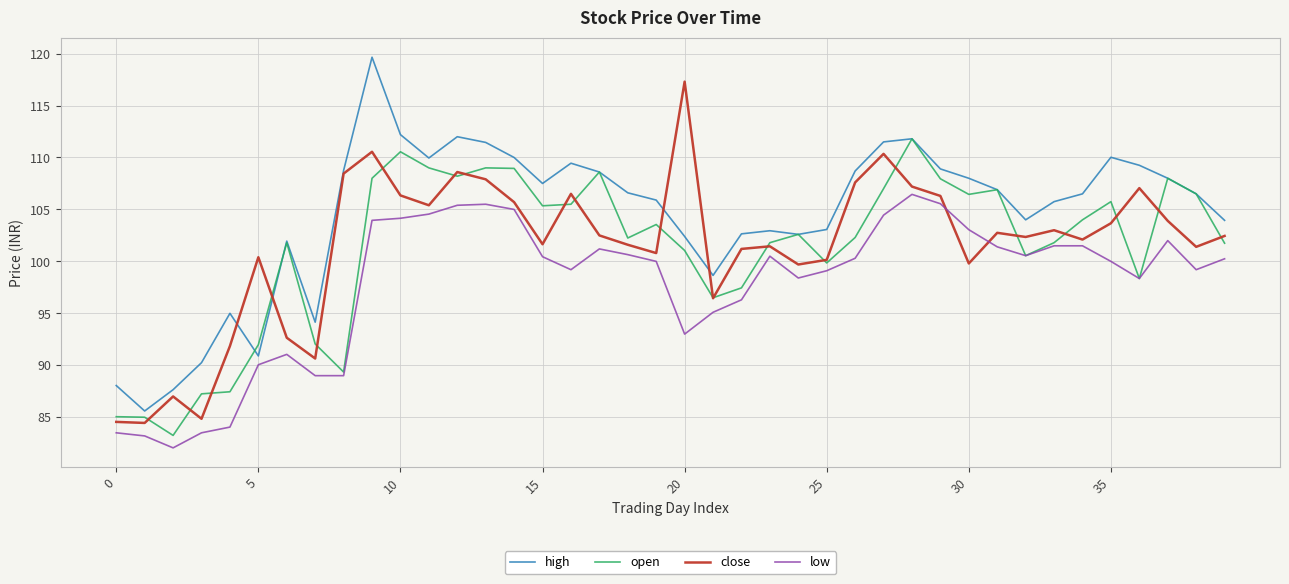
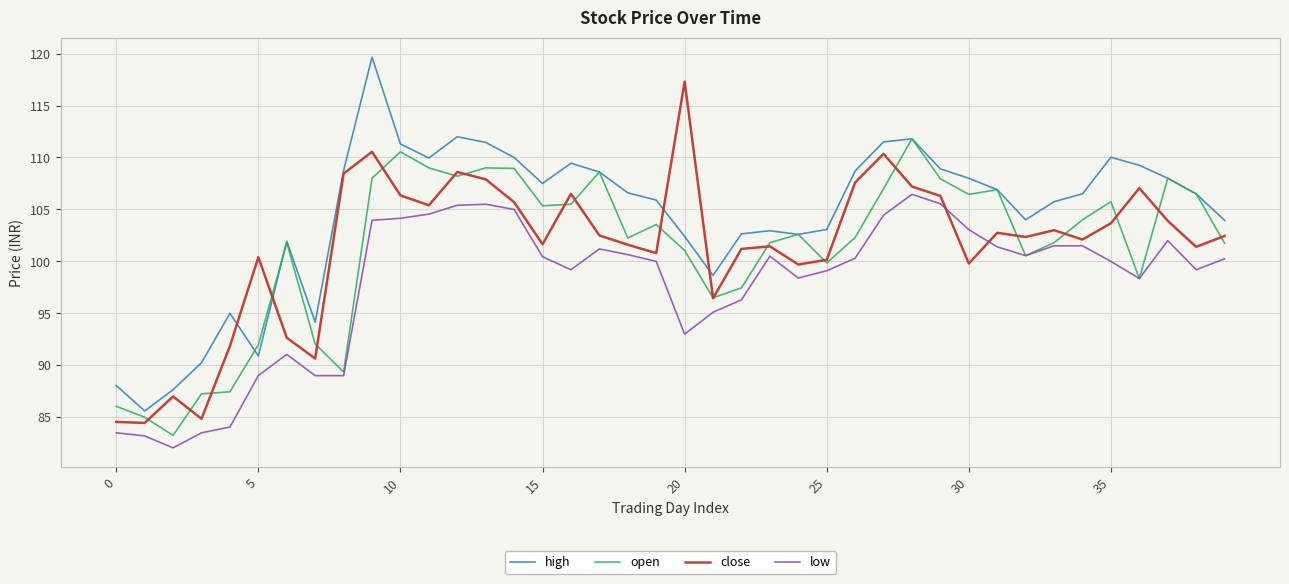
  {
    "high": {
      "0": 88.1,
      "5": 90.9,
-     "10": 112.2,
+     "10": 111.3,
      "15": 107.5,
      "20": 102.4,
      "25": 103.1,
      "30": 108.0,
      "35": 110.0
    },
    "open": {
-     "0": 85.1,
+     "0": 86.1,
      "5": 92.0,
      "10": 110.6,
      "15": 105.4,
      "20": 101.1,
      "25": 99.9,
      "30": 106.5,
      "35": 105.8
    },
    "close": {
      "0": 84.6,
      "5": 100.4,
      "10": 106.4,
      "15": 101.7,
      "20": 117.3,
      "25": 100.2,
      "30": 99.8,
      "35": 103.7
    },
    "low": {
      "0": 83.5,
-     "5": 90.1,
+     "5": 89.0,
      "10": 104.2,
      "15": 100.5,
      "20": 93.0,
      "25": 99.1,
      "30": 103.1,
      "35": 100.0
    }
  }
